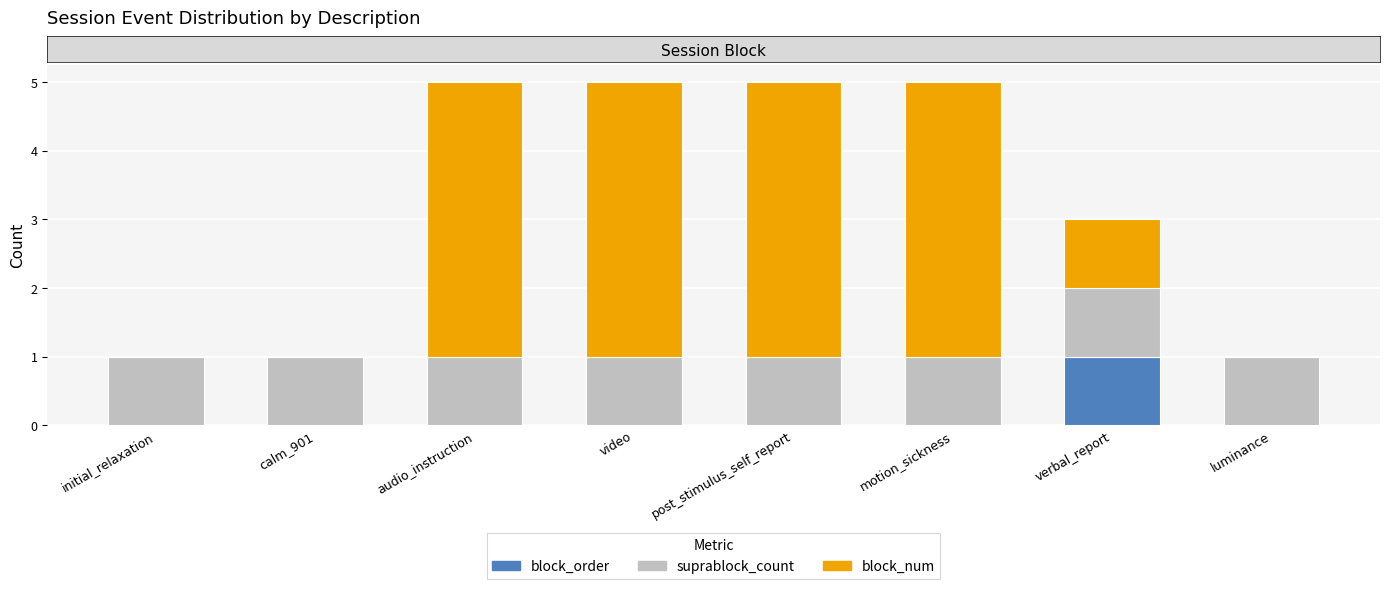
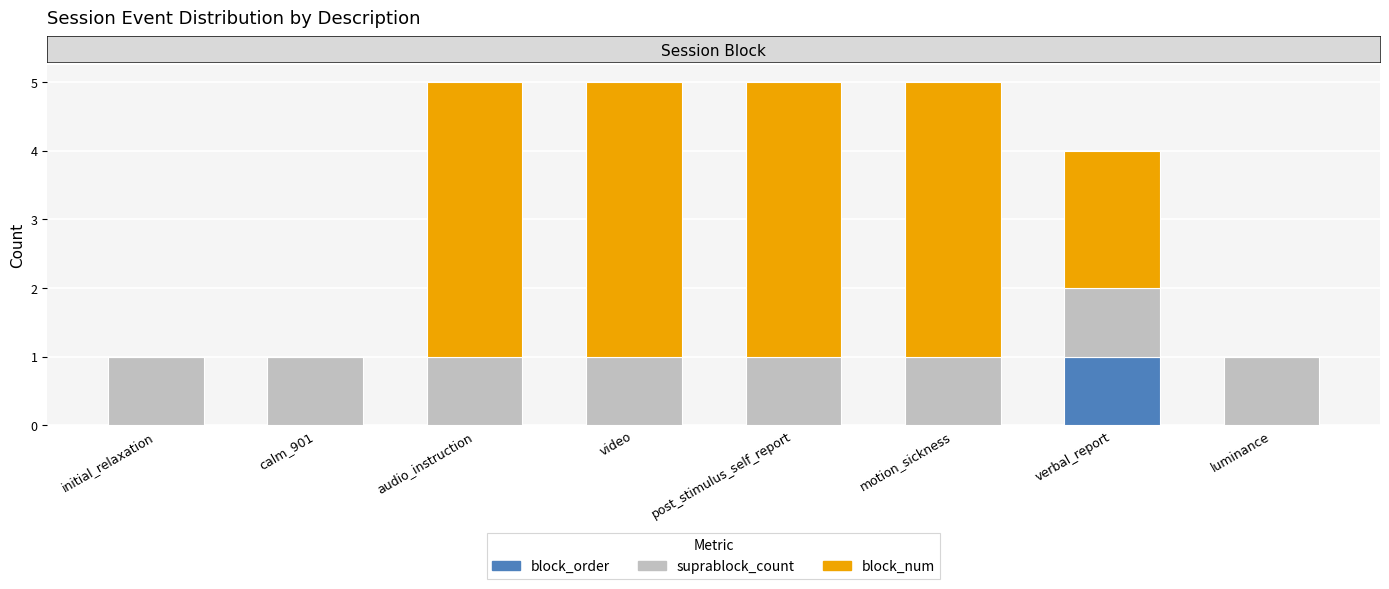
  {
    "block_order": {
      "initial_relaxation": 0,
      "calm_901": 0,
      "audio_instruction": 0,
      "video": 0,
      "post_stimulus_self_report": 0,
      "motion_sickness": 0,
      "verbal_report": 1,
      "luminance": 0
    },
    "suprablock_count": {
      "initial_relaxation": 1,
      "calm_901": 1,
      "audio_instruction": 1,
      "video": 1,
      "post_stimulus_self_report": 1,
      "motion_sickness": 1,
      "verbal_report": 1,
      "luminance": 1
    },
    "block_num": {
      "initial_relaxation": 0,
      "calm_901": 0,
      "audio_instruction": 4,
      "video": 4,
      "post_stimulus_self_report": 4,
      "motion_sickness": 4,
-     "verbal_report": 1,
+     "verbal_report": 2,
      "luminance": 0
    }
  }
